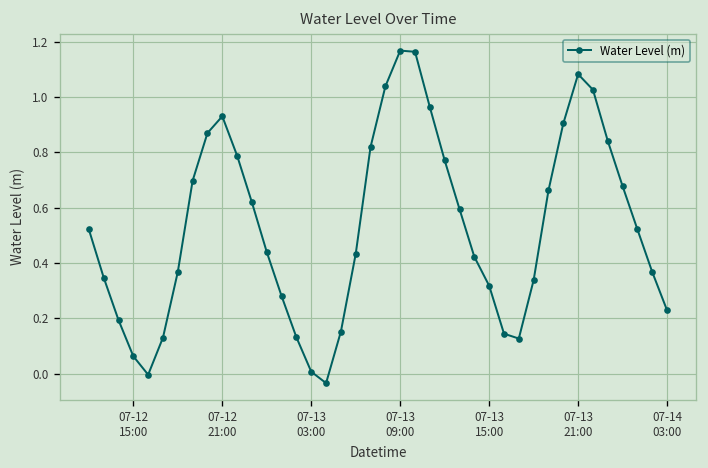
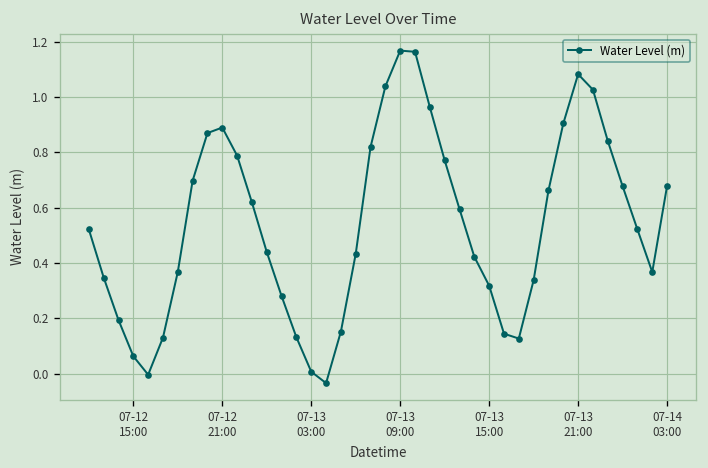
  {
    "07-12 15:00": 0.06,
-   "07-12 21:00": 0.93,
+   "07-12 21:00": 0.89,
    "07-13 03:00": 0.01,
    "07-13 09:00": 1.17,
    "07-13 15:00": 0.32,
    "07-13 21:00": 1.08,
-   "07-14 03:00": 0.23
+   "07-14 03:00": 0.68
  }
